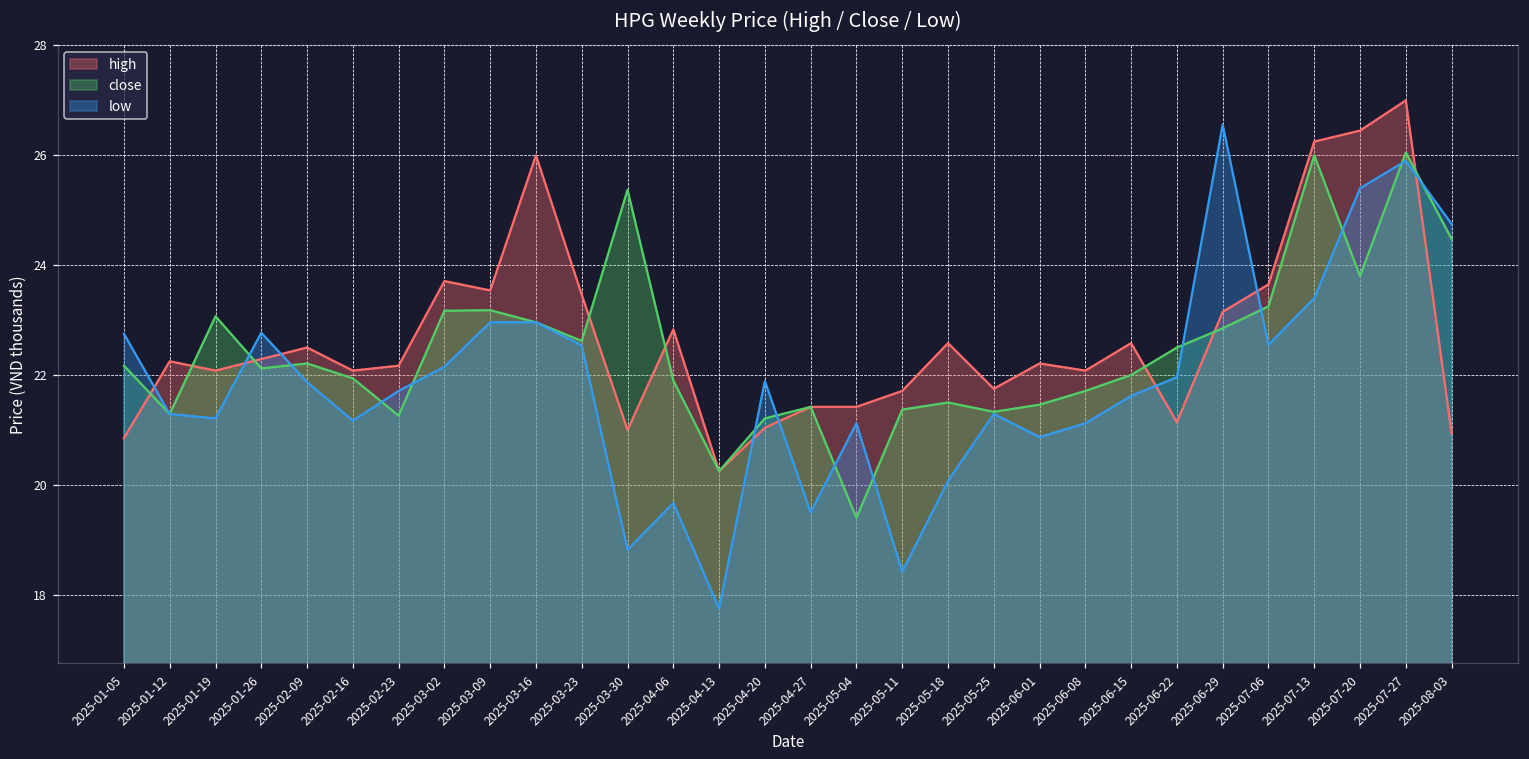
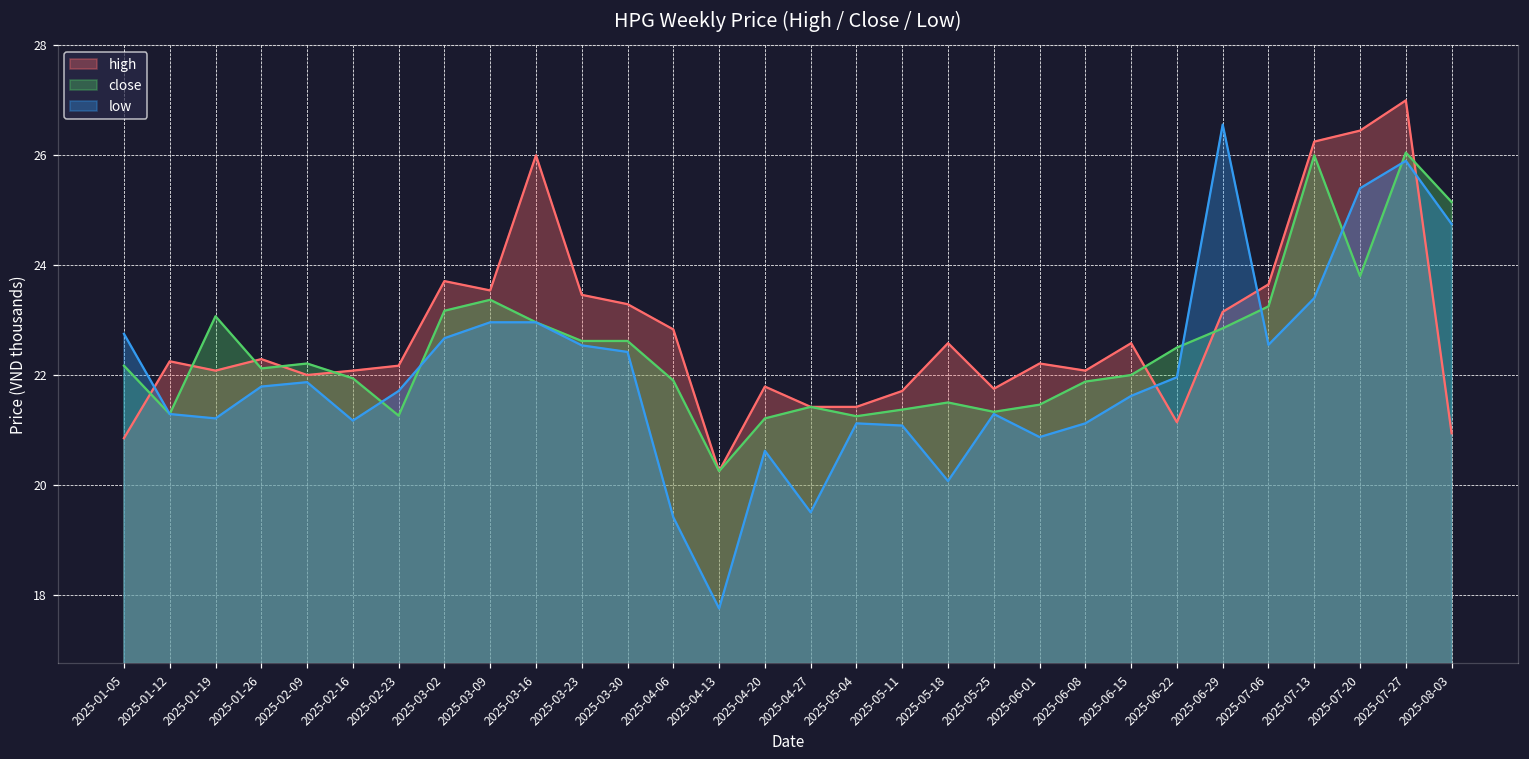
  {
    "high": {
      "2025-01-05": 20.9,
      "2025-01-12": 22.3,
      "2025-01-19": 22.1,
      "2025-01-26": 22.3,
-     "2025-02-09": 22.5,
+     "2025-02-09": 22.0,
      "2025-02-16": 22.1,
      "2025-02-23": 22.2,
      "2025-03-02": 23.7,
      "2025-03-09": 23.5,
      "2025-03-16": 26.0,
      "2025-03-23": 23.5,
-     "2025-03-30": 21.0,
+     "2025-03-30": 23.3,
      "2025-04-06": 22.8,
-     "2025-04-20": 21.0,
+     "2025-04-20": 21.8,
      "2025-05-04": 21.4,
      "2025-05-11": 21.7,
      "2025-05-18": 22.6,
      "2025-05-25": 21.8,
      "2025-06-01": 22.2,
      "2025-06-08": 22.1,
      "2025-06-15": 22.6,
      "2025-06-22": 21.1,
      "2025-06-29": 23.2,
      "2025-07-06": 23.7,
      "2025-07-13": 26.3,
      "2025-07-20": 26.5,
      "2025-07-27": 27.0,
      "2025-08-03": 20.9
    },
    "close": {
      "2025-01-05": 22.2,
      "2025-01-19": 23.1,
      "2025-01-26": 22.1,
      "2025-02-09": 22.2,
      "2025-02-16": 21.9,
      "2025-02-23": 21.3,
      "2025-03-02": 23.2,
-     "2025-03-09": 23.2,
+     "2025-03-09": 23.4,
      "2025-03-23": 22.6,
-     "2025-03-30": 25.4,
+     "2025-03-30": 22.6,
      "2025-04-06": 21.9,
      "2025-04-20": 21.2,
-     "2025-05-04": 19.4,
+     "2025-05-04": 21.3,
      "2025-05-11": 21.4,
      "2025-05-18": 21.5,
      "2025-06-01": 21.5,
-     "2025-06-08": 21.7,
+     "2025-06-08": 21.9,
      "2025-06-15": 22.0,
      "2025-06-22": 22.5,
      "2025-06-29": 22.9,
      "2025-07-06": 23.3,
      "2025-07-13": 26.0,
      "2025-07-20": 23.8,
      "2025-07-27": 26.1,
-     "2025-08-03": 24.5
+     "2025-08-03": 25.2
    },
    "low": {
      "2025-01-05": 22.8,
      "2025-01-19": 21.2,
-     "2025-01-26": 22.8,
+     "2025-01-26": 21.8,
      "2025-02-09": 21.9,
      "2025-02-16": 21.2,
      "2025-02-23": 21.7,
-     "2025-03-02": 22.2,
+     "2025-03-02": 22.7,
      "2025-03-09": 23.0,
      "2025-03-23": 22.5,
-     "2025-03-30": 18.8,
-     "2025-04-06": 19.7,
+     "2025-03-30": 22.4,
+     "2025-04-06": 19.4,
      "2025-04-13": 17.8,
-     "2025-04-20": 21.9,
+     "2025-04-20": 20.6,
      "2025-04-27": 19.5,
      "2025-05-04": 21.1,
-     "2025-05-11": 18.4,
+     "2025-05-11": 21.1,
      "2025-05-18": 20.1,
      "2025-06-01": 20.9,
      "2025-06-08": 21.1,
      "2025-06-15": 21.6,
      "2025-06-22": 22.0,
      "2025-06-29": 26.6,
      "2025-07-06": 22.6,
      "2025-07-13": 23.4,
      "2025-07-20": 25.4,
      "2025-07-27": 25.9,
      "2025-08-03": 24.8
    }
  }
